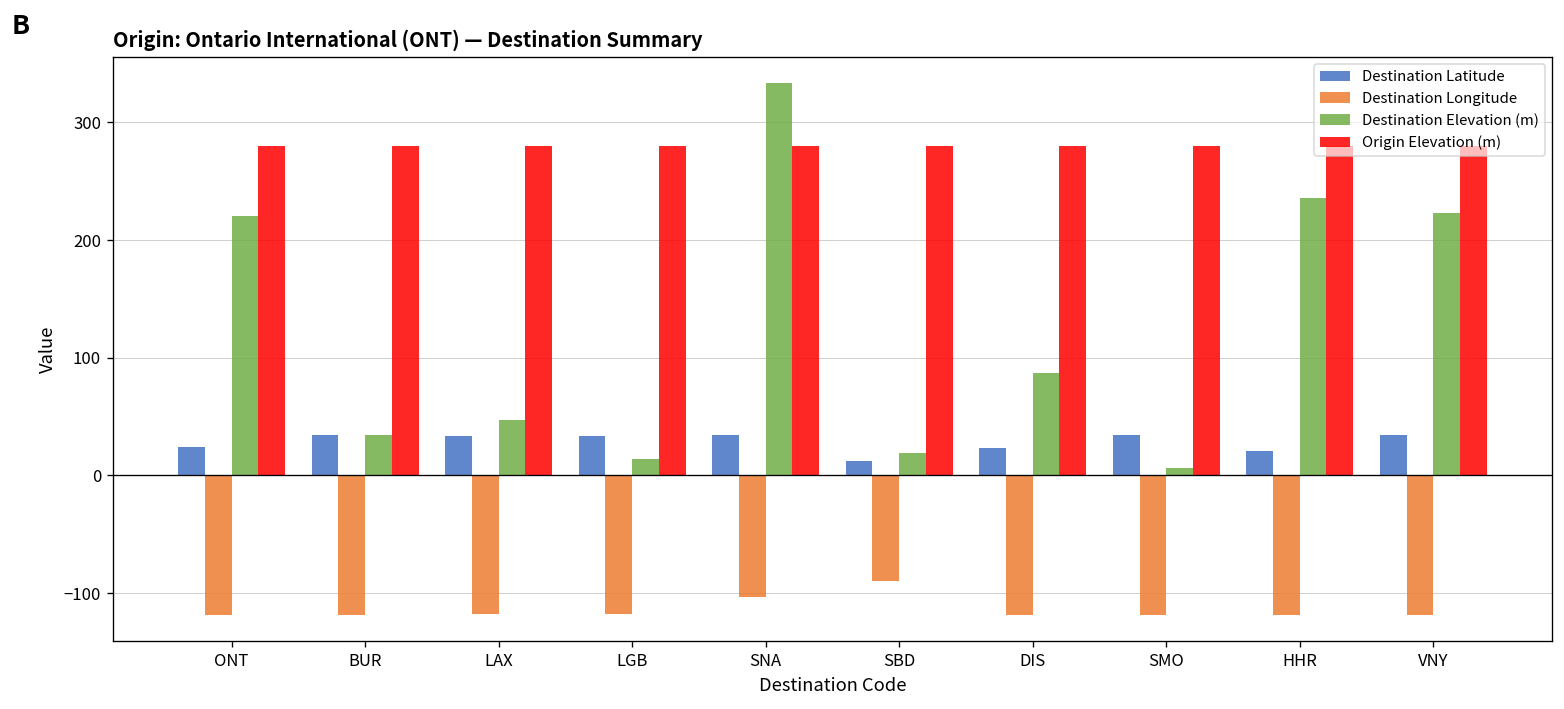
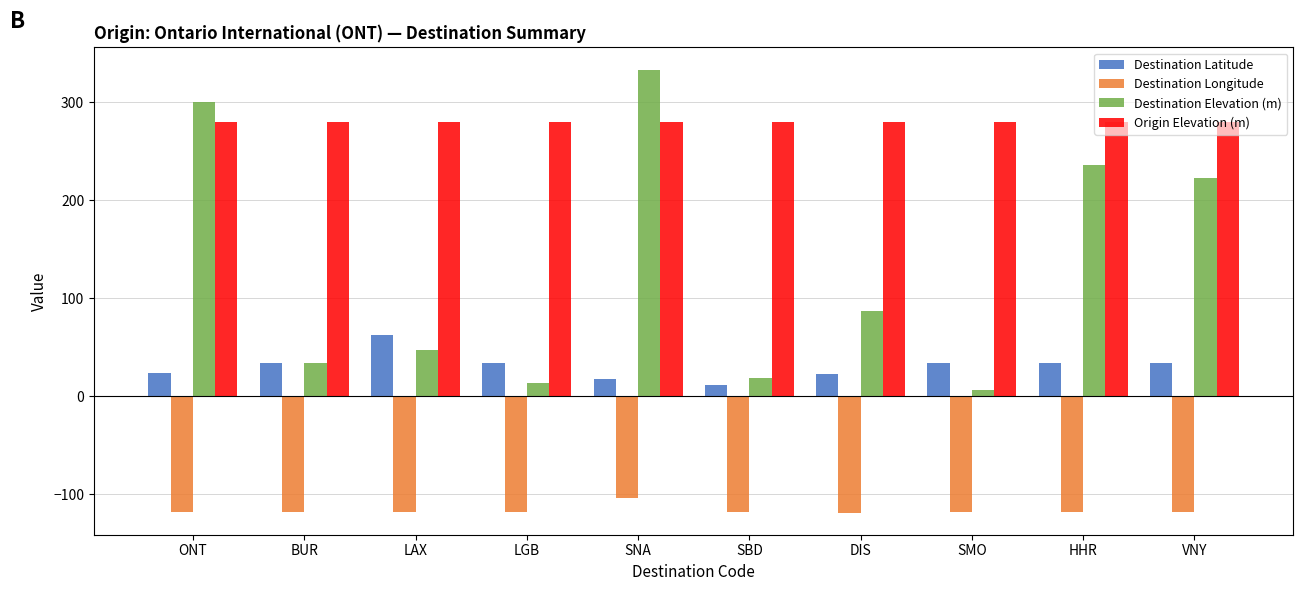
  {
    "Destination Latitude": {
      "ONT": 20,
      "BUR": 30,
-     "LAX": 30,
+     "LAX": 60,
      "LGB": 30,
-     "SNA": 30,
+     "SNA": 20,
      "SBD": 10,
      "DIS": 20,
      "SMO": 30,
-     "HHR": 20,
+     "HHR": 30,
      "VNY": 30
    },
    "Destination Longitude": {
      "ONT": -120,
      "BUR": -120,
      "LAX": -120,
      "LGB": -120,
      "SNA": -100,
-     "SBD": -90,
+     "SBD": -120,
      "DIS": -120,
      "SMO": -120,
      "HHR": -120,
      "VNY": -120
    },
    "Destination Elevation (m)": {
-     "ONT": 220,
+     "ONT": 300,
      "BUR": 30,
      "LAX": 50,
      "LGB": 10,
      "SNA": 330,
      "SBD": 20,
      "DIS": 90,
      "SMO": 10,
      "HHR": 240,
      "VNY": 220
    },
    "Origin Elevation (m)": {
      "ONT": 280,
      "BUR": 280,
      "LAX": 280,
      "LGB": 280,
      "SNA": 280,
      "SBD": 280,
      "DIS": 280,
      "SMO": 280
    }
  }
